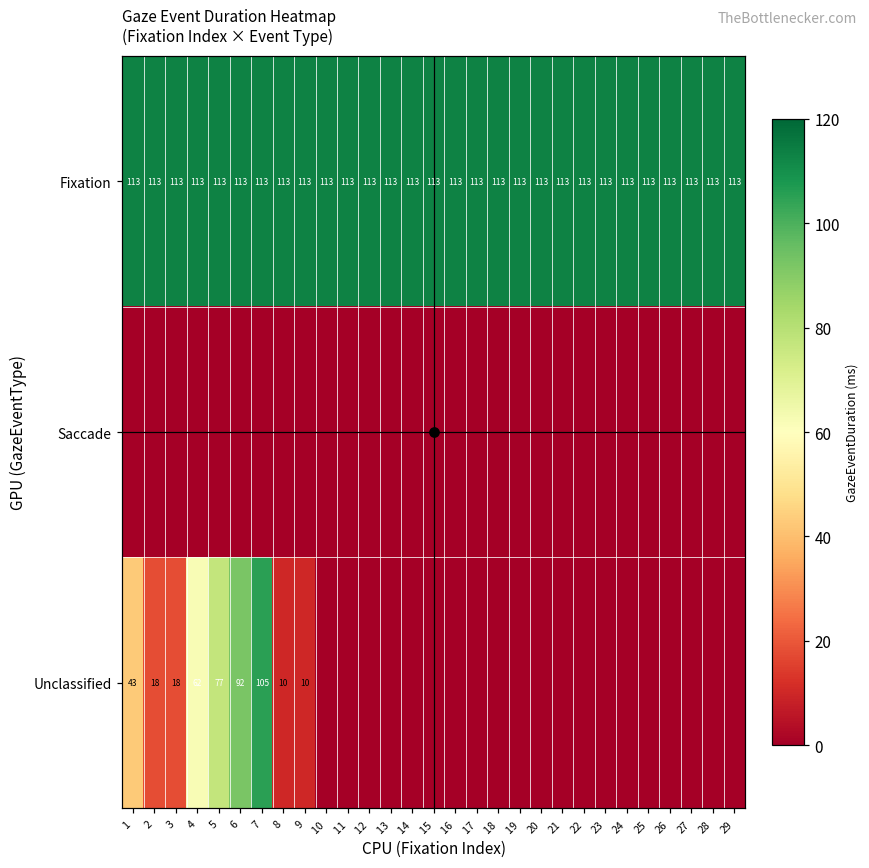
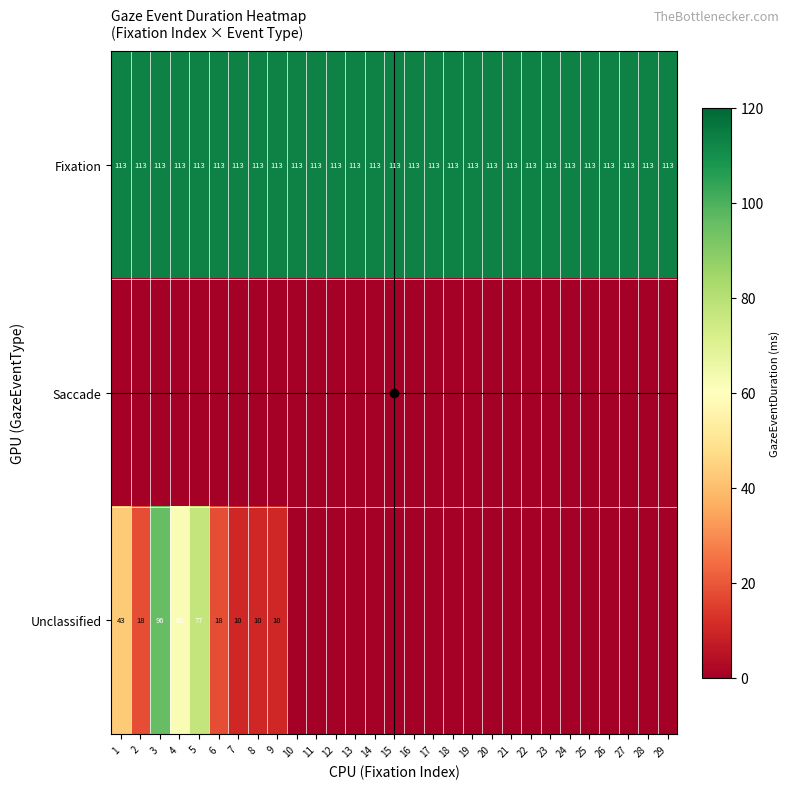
  {
    "Fixation": {
      "1": 113,
      "2": 113,
      "3": 113,
      "4": 113,
      "5": 113,
      "6": 113,
      "7": 113,
      "8": 113,
      "9": 113,
      "10": 113,
      "11": 113,
      "12": 113,
      "13": 113,
      "14": 113,
      "15": 113,
      "16": 113,
      "17": 113,
      "18": 113,
      "19": 113,
      "20": 113,
      "21": 113,
      "22": 113,
      "23": 113,
      "24": 113,
      "25": 113,
      "26": 113,
      "27": 113,
      "28": 113,
      "29": 113
    },
    "Unclassified": {
      "1": 43,
      "2": 18,
-     "3": 18,
+     "3": 96,
      "4": 62,
      "5": 77,
-     "6": 92,
-     "7": 105,
+     "6": 18,
+     "7": 10,
      "8": 10,
      "9": 10
    }
  }
